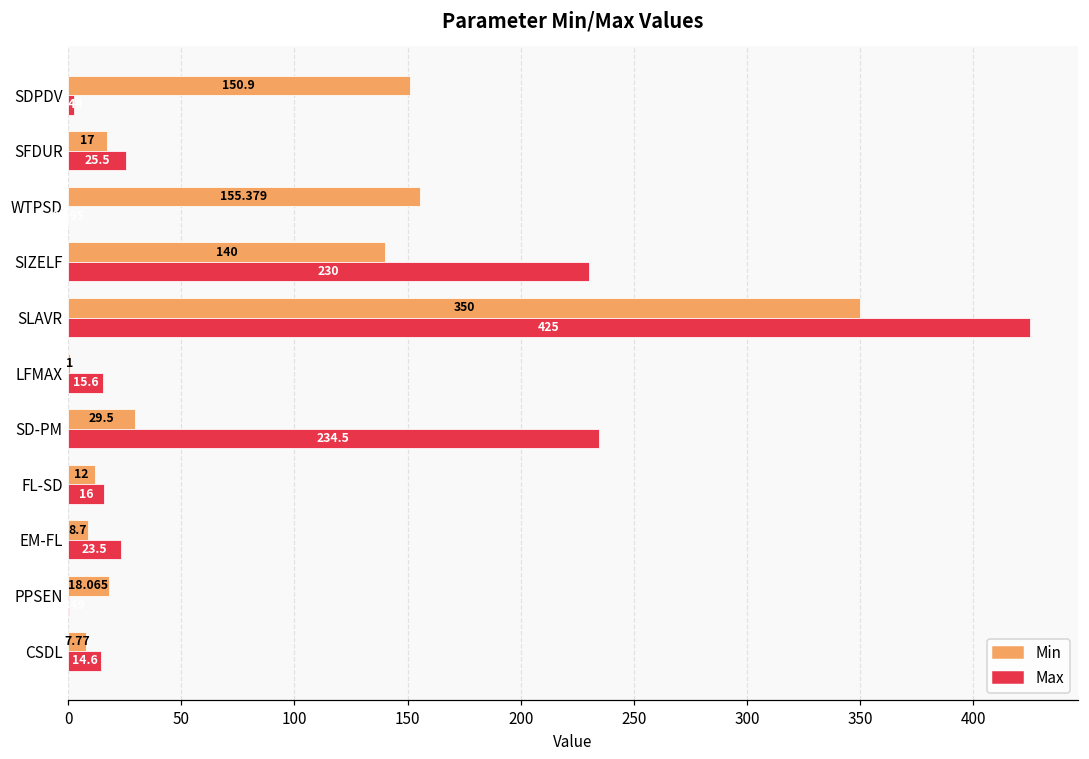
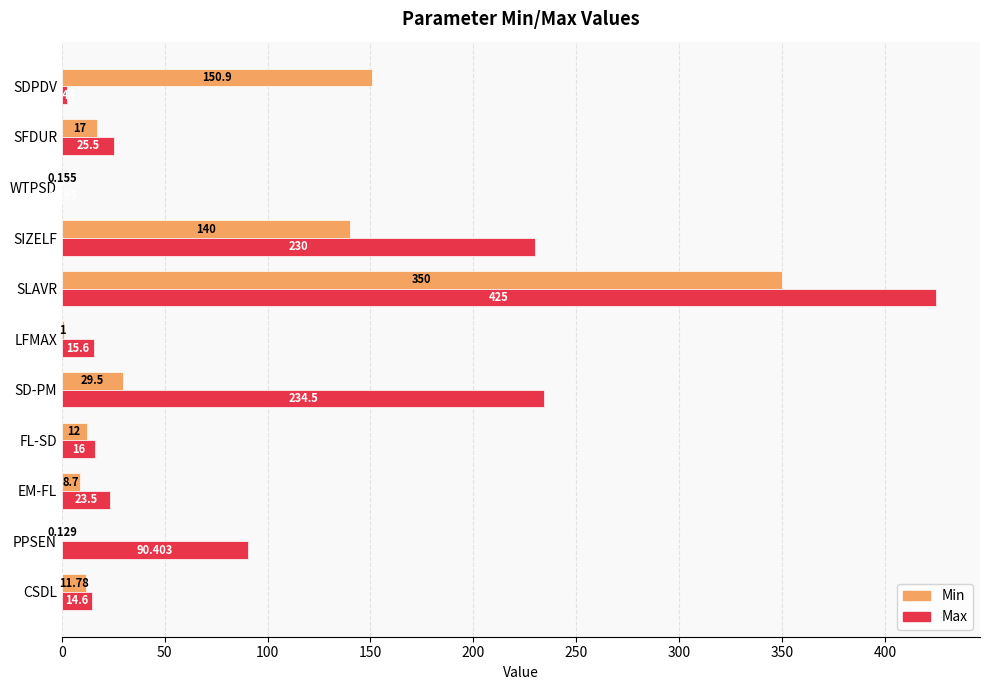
  {
    "Min": {
      "SDPDV": 150.9,
      "SFDUR": 17,
-     "WTPSD": 155.379,
+     "WTPSD": 0.155,
      "SIZELF": 140,
      "SLAVR": 350,
      "LFMAX": 1,
      "SD-PM": 29.5,
      "FL-SD": 12,
      "EM-FL": 8.7,
-     "PPSEN": 18.065,
-     "CSDL": 7.77
+     "PPSEN": 0.129,
+     "CSDL": 11.78
    },
    "Max": {
      "SDPDV": 2,
-     "PPSEN": 0
+     "PPSEN": 90
    }
  }
